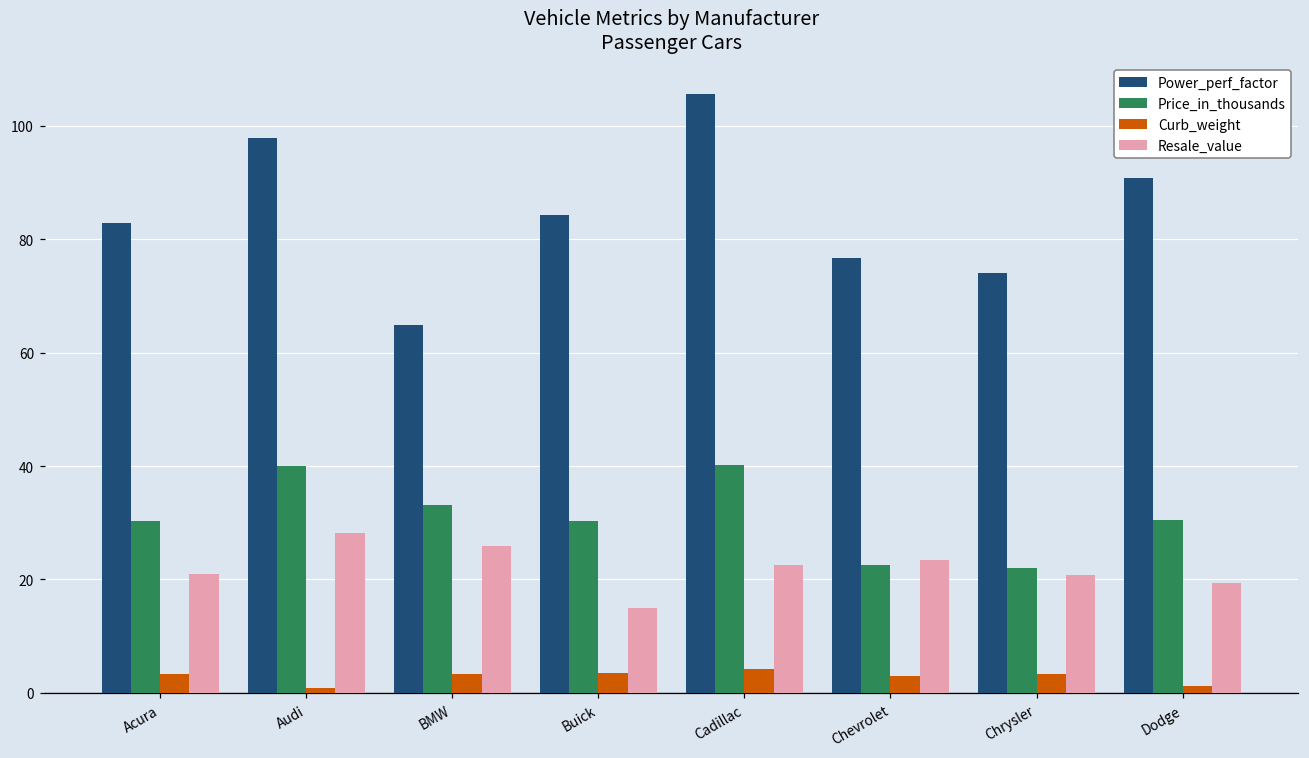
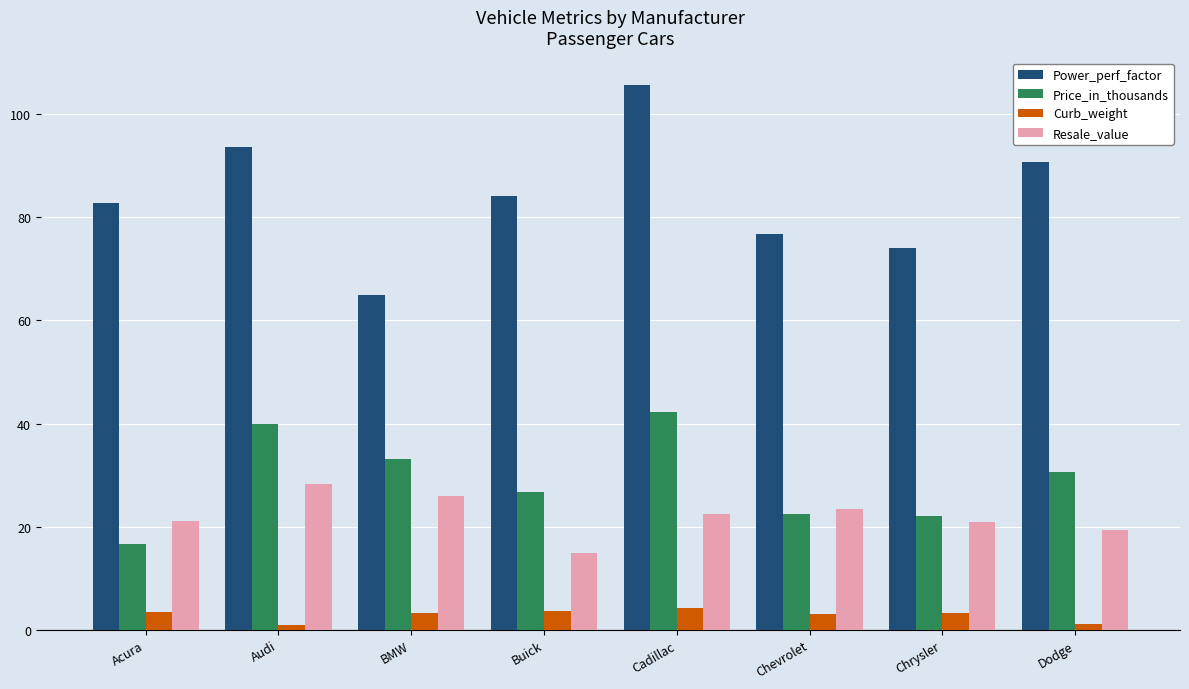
  {
    "Power_perf_factor": {
      "Acura": 83,
-     "Audi": 98,
+     "Audi": 94,
      "BMW": 65,
      "Buick": 84,
      "Cadillac": 106,
      "Chevrolet": 77,
      "Chrysler": 74,
      "Dodge": 91
    },
    "Price_in_thousands": {
-     "Acura": 30,
+     "Acura": 17,
      "Audi": 40,
      "BMW": 33,
-     "Buick": 30,
-     "Cadillac": 40,
+     "Buick": 27,
+     "Cadillac": 42,
      "Chevrolet": 22,
      "Chrysler": 22,
      "Dodge": 31
    },
    "Curb_weight": {
      "Acura": 3,
      "Audi": 1,
      "BMW": 3,
      "Buick": 4,
      "Cadillac": 4,
      "Chevrolet": 3,
      "Chrysler": 3,
      "Dodge": 1
    },
    "Resale_value": {
      "Acura": 21,
      "Audi": 28,
      "BMW": 26,
      "Buick": 15,
      "Cadillac": 23,
      "Chevrolet": 23,
      "Chrysler": 21,
      "Dodge": 19
    }
  }
